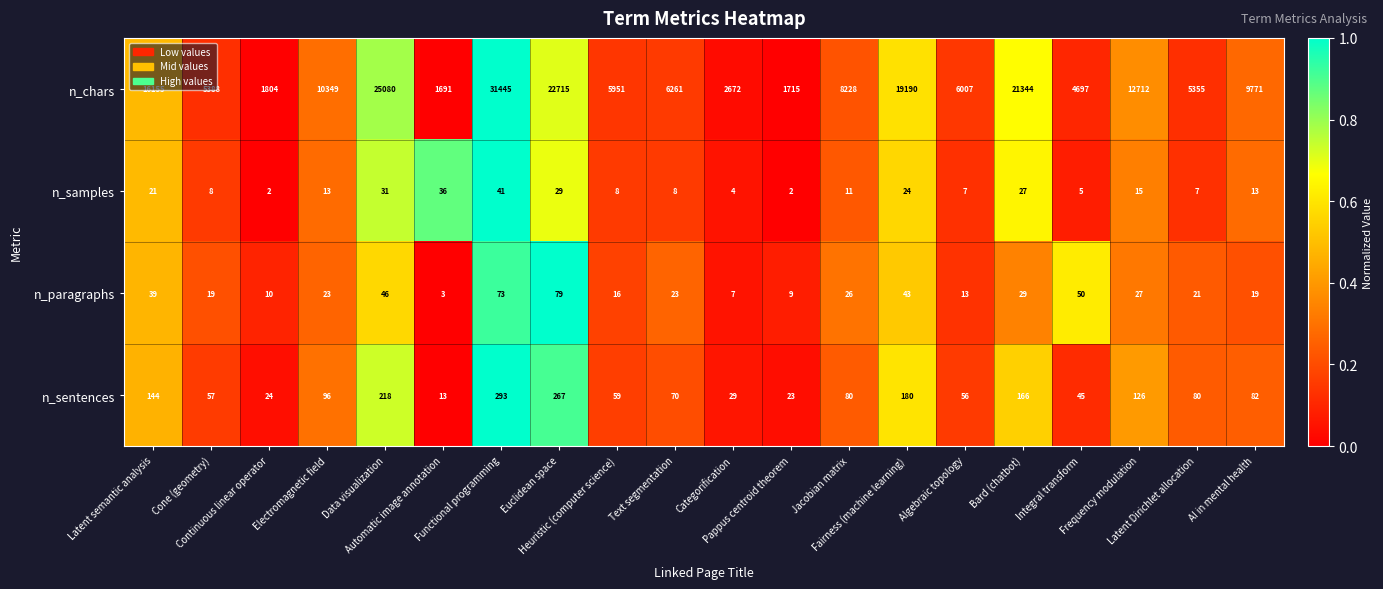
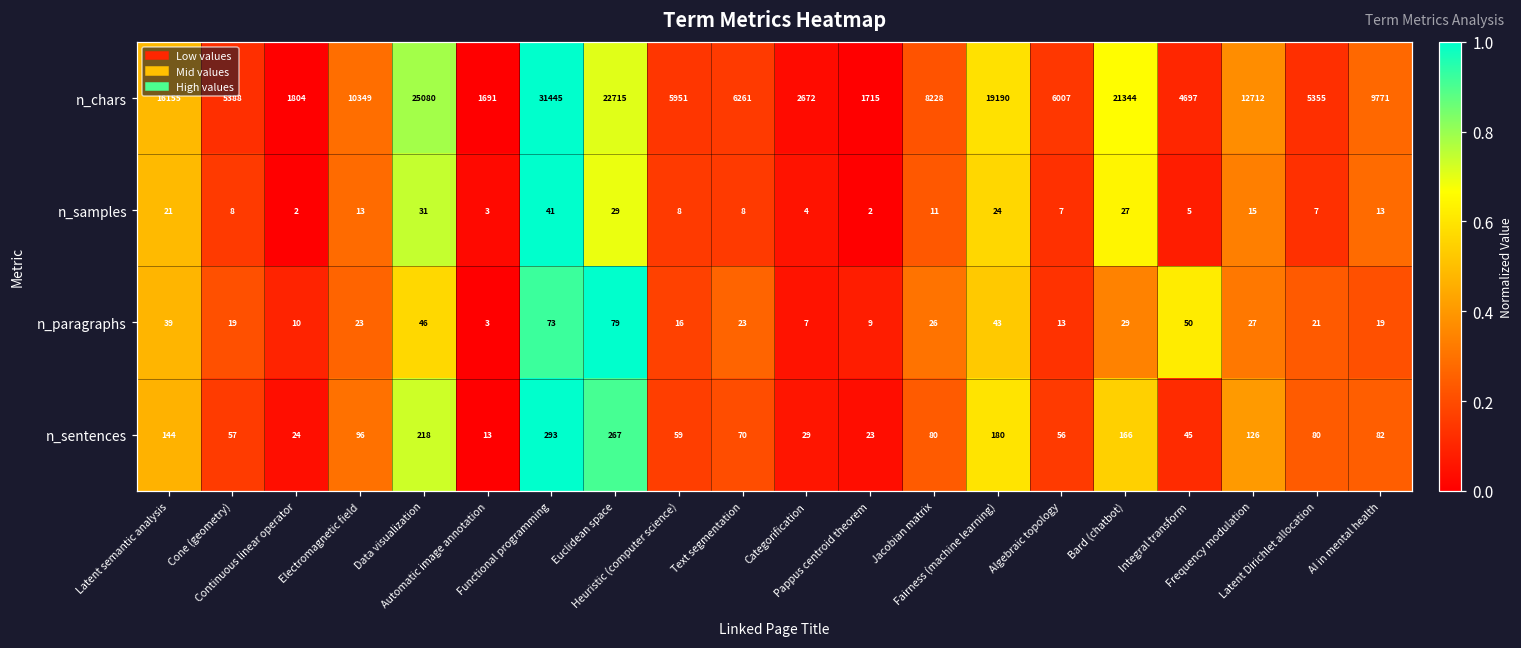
  {
    "n_chars": {
      "Continuous linear operator": 1804,
      "Electromagnetic field": 10349,
      "Data visualization": 25080,
      "Automatic image annotation": 1691,
      "Functional programming": 31445,
      "Euclidean space": 22715,
      "Heuristic (computer science)": 5951,
      "Text segmentation": 6261,
      "Categorification": 2672,
      "Pappus centroid theorem": 1715,
      "Jacobian matrix": 8228,
      "Fairness (machine learning)": 19190,
      "Algebraic topology": 6007,
      "Bard (chatbot)": 21344,
      "Integral transform": 4697,
      "Frequency modulation": 12712,
      "Latent Dirichlet allocation": 5355,
      "AI in mental health": 9771
    },
    "n_samples": {
      "Latent semantic analysis": 21,
      "Cone (geometry)": 8,
      "Continuous linear operator": 2,
      "Electromagnetic field": 13,
      "Data visualization": 31,
-     "Automatic image annotation": 36,
+     "Automatic image annotation": 3,
      "Functional programming": 41,
      "Euclidean space": 29,
      "Heuristic (computer science)": 8,
      "Text segmentation": 8,
      "Categorification": 4,
      "Pappus centroid theorem": 2,
      "Jacobian matrix": 11,
      "Fairness (machine learning)": 24,
      "Algebraic topology": 7,
      "Bard (chatbot)": 27,
      "Integral transform": 5,
      "Frequency modulation": 15,
      "Latent Dirichlet allocation": 7,
      "AI in mental health": 13
    },
    "n_paragraphs": {
      "Latent semantic analysis": 39,
      "Cone (geometry)": 19,
      "Continuous linear operator": 10,
      "Electromagnetic field": 23,
      "Data visualization": 46,
      "Automatic image annotation": 3,
      "Functional programming": 73,
      "Euclidean space": 79,
      "Heuristic (computer science)": 16,
      "Text segmentation": 23,
      "Categorification": 7,
      "Pappus centroid theorem": 9,
      "Jacobian matrix": 26,
      "Fairness (machine learning)": 43,
      "Algebraic topology": 13,
      "Bard (chatbot)": 29,
      "Integral transform": 50,
      "Frequency modulation": 27,
      "Latent Dirichlet allocation": 21,
      "AI in mental health": 19
    },
    "n_sentences": {
      "Latent semantic analysis": 144,
      "Cone (geometry)": 57,
      "Continuous linear operator": 24,
      "Electromagnetic field": 96,
      "Data visualization": 218,
      "Automatic image annotation": 13,
      "Functional programming": 293,
      "Euclidean space": 267,
      "Heuristic (computer science)": 59,
      "Text segmentation": 70,
      "Categorification": 29,
      "Pappus centroid theorem": 23,
      "Jacobian matrix": 80,
      "Fairness (machine learning)": 180,
      "Algebraic topology": 56,
      "Bard (chatbot)": 166,
      "Integral transform": 45,
      "Frequency modulation": 126,
      "Latent Dirichlet allocation": 80,
      "AI in mental health": 82
    }
  }
